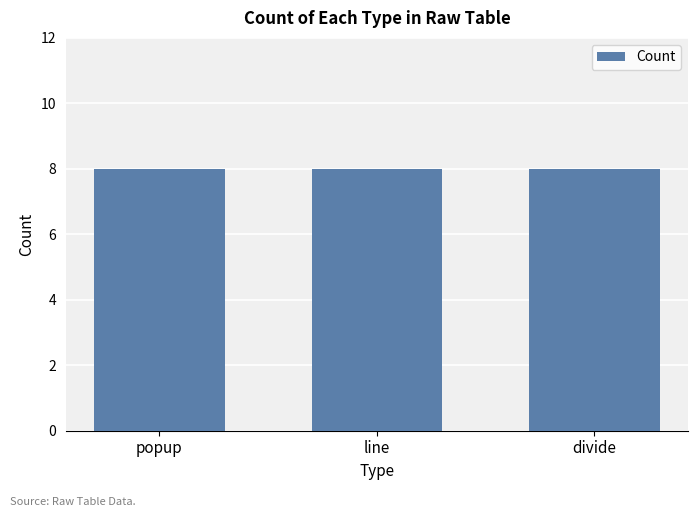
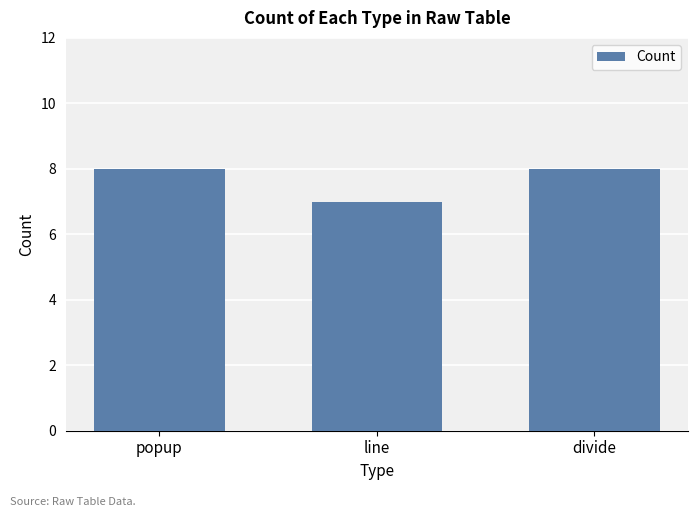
  {
    "popup": 8,
-   "line": 8,
+   "line": 7,
    "divide": 8
  }
